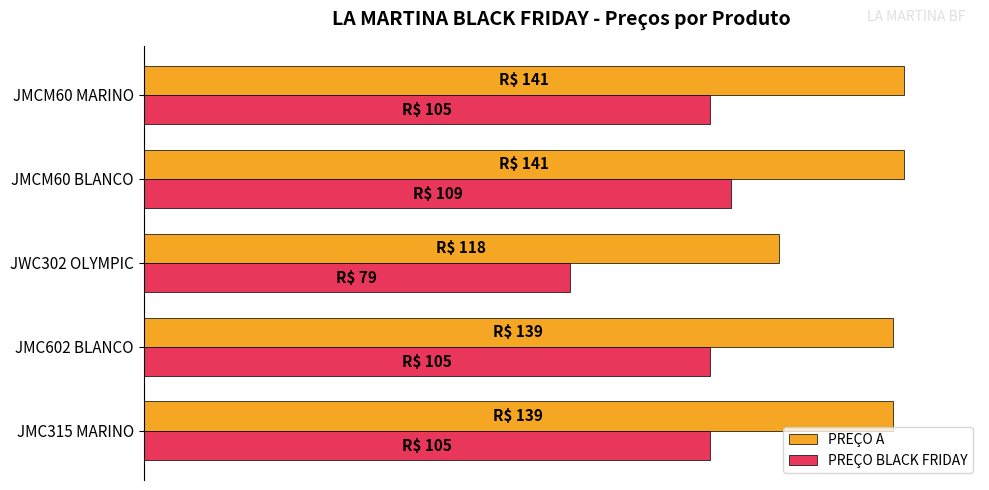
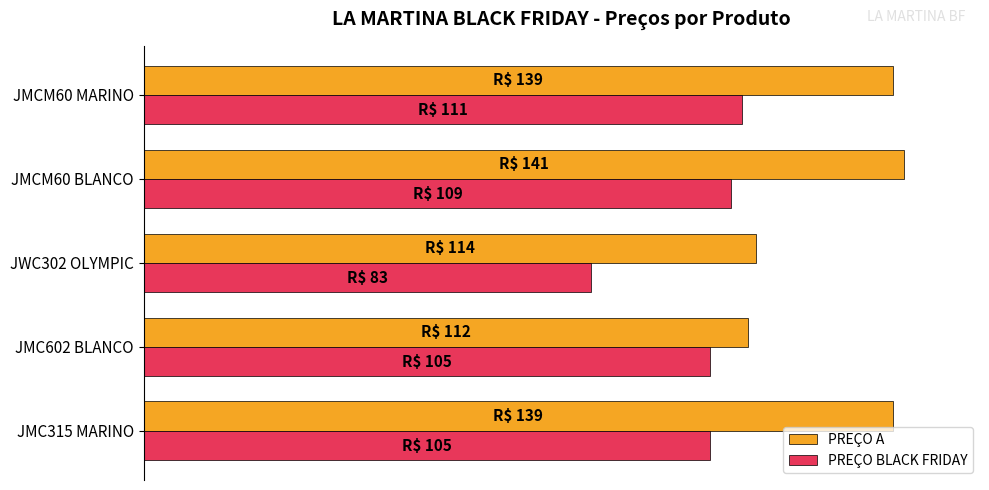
  {
    "PREÇO A": {
-     "JMCM60 MARINO": 141,
+     "JMCM60 MARINO": 139,
      "JMCM60 BLANCO": 141,
-     "JWC302 OLYMPIC": 118,
-     "JMC602 BLANCO": 139,
+     "JWC302 OLYMPIC": 114,
+     "JMC602 BLANCO": 112,
      "JMC315 MARINO": 139
    },
    "PREÇO BLACK FRIDAY": {
-     "JMCM60 MARINO": 105,
+     "JMCM60 MARINO": 111,
      "JMCM60 BLANCO": 109,
-     "JWC302 OLYMPIC": 79,
+     "JWC302 OLYMPIC": 83,
      "JMC602 BLANCO": 105,
      "JMC315 MARINO": 105
    }
  }
